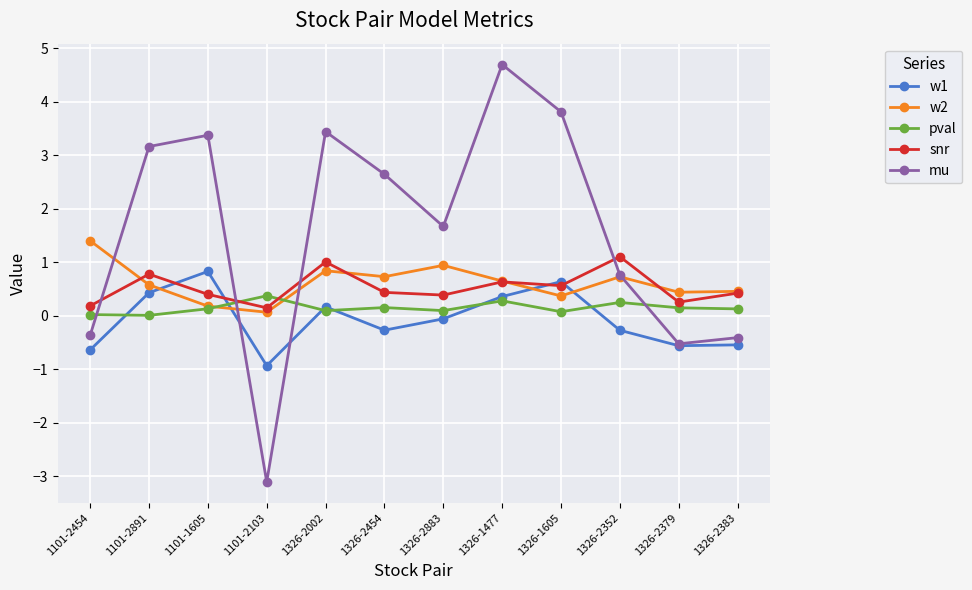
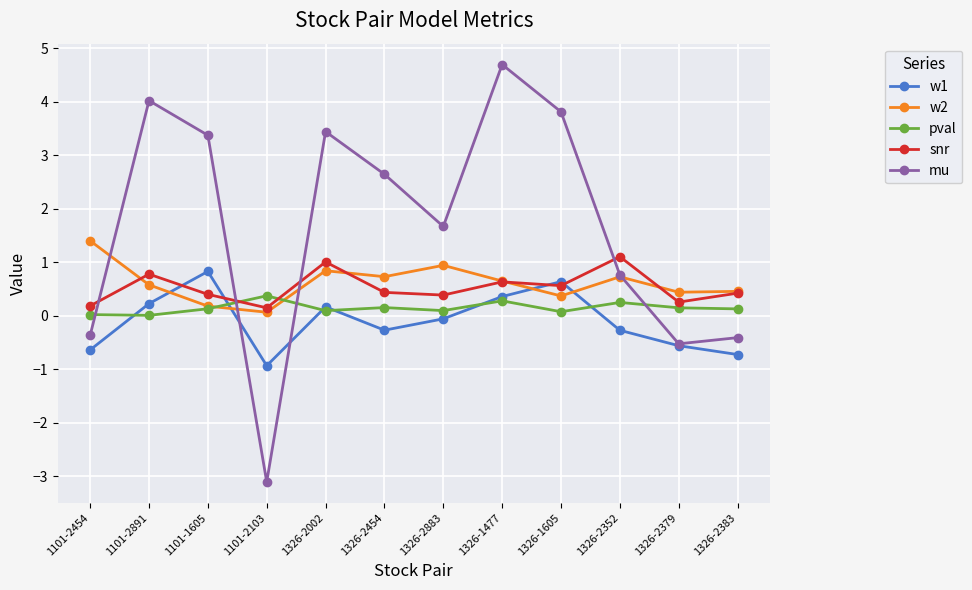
  {
    "w1": {
      "1101-2454": -0.6,
-     "1101-2891": 0.4,
+     "1101-2891": 0.2,
      "1101-1605": 0.8,
      "1101-2103": -0.9,
      "1326-2002": 0.2,
      "1326-2454": -0.3,
      "1326-2883": -0.1,
      "1326-1477": 0.4,
      "1326-1605": 0.6,
      "1326-2352": -0.3,
-     "1326-2383": -0.5
+     "1326-2383": -0.7
    },
    "w2": {
      "1101-2454": 1.4,
      "1101-2891": 0.6,
      "1101-1605": 0.2,
      "1101-2103": 0.1,
      "1326-2002": 0.8,
      "1326-2454": 0.7,
      "1326-2883": 0.9,
      "1326-1605": 0.4,
      "1326-2379": 0.4
    },
    "pval": {
      "1101-2454": 0.0,
      "1101-2891": 0.0,
      "1101-1605": 0.1,
      "1101-2103": 0.4,
      "1326-2002": 0.1,
      "1326-2454": 0.1,
      "1326-2883": 0.1,
      "1326-1477": 0.3,
      "1326-1605": 0.1,
      "1326-2352": 0.2,
      "1326-2379": 0.1,
      "1326-2383": 0.1
    },
    "snr": {
      "1101-2454": 0.2,
      "1101-2891": 0.8,
      "1101-1605": 0.4,
      "1101-2103": 0.1,
      "1326-2002": 1.0,
      "1326-2454": 0.4,
      "1326-2883": 0.4,
      "1326-1605": 0.6,
      "1326-2352": 1.1,
      "1326-2379": 0.3
    },
    "mu": {
      "1101-2454": -0.4,
-     "1101-2891": 3.2,
+     "1101-2891": 4.0,
      "1101-1605": 3.4,
      "1101-2103": -3.1,
      "1326-2002": 3.4,
      "1326-2454": 2.6,
      "1326-2883": 1.7,
      "1326-1477": 4.7,
      "1326-1605": 3.8,
      "1326-2383": -0.4
    }
  }
